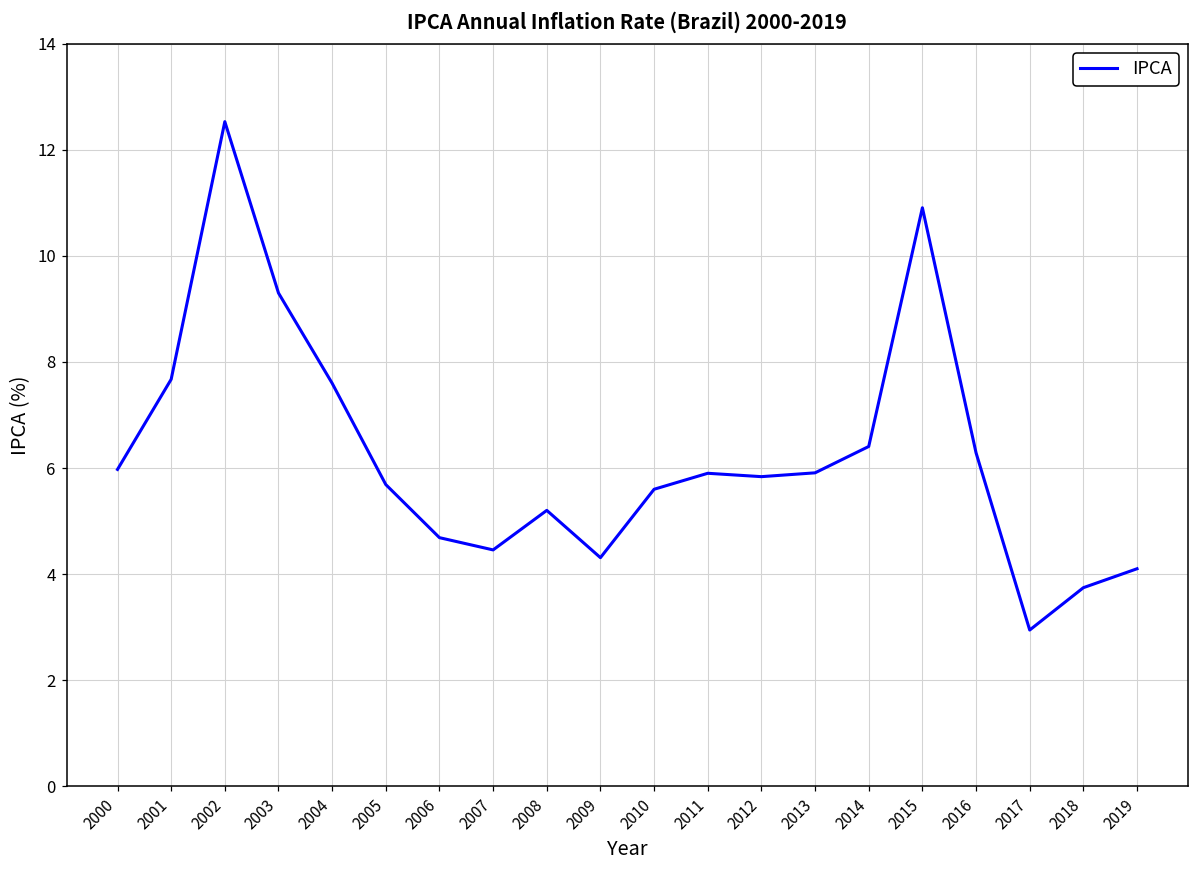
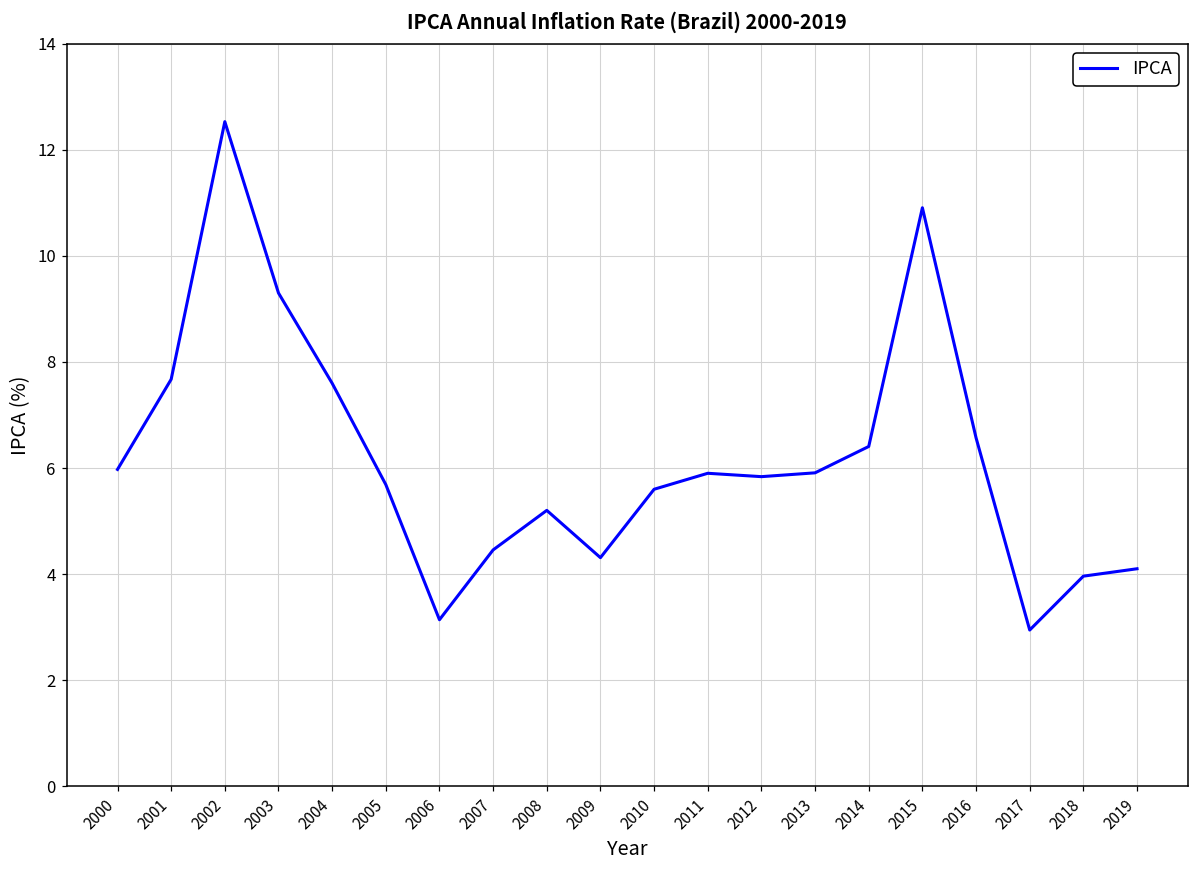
  {
    "2000": 6.0,
    "2001": 7.7,
    "2002": 12.5,
    "2003": 9.3,
    "2004": 7.6,
    "2005": 5.7,
-   "2006": 4.7,
+   "2006": 3.1,
    "2007": 4.5,
    "2008": 5.2,
    "2009": 4.3,
    "2010": 5.6,
    "2011": 5.9,
    "2012": 5.8,
    "2013": 5.9,
    "2014": 6.4,
    "2015": 10.9,
-   "2016": 6.3,
+   "2016": 6.6,
    "2017": 2.9,
-   "2018": 3.7,
+   "2018": 4.0,
    "2019": 4.1
  }
